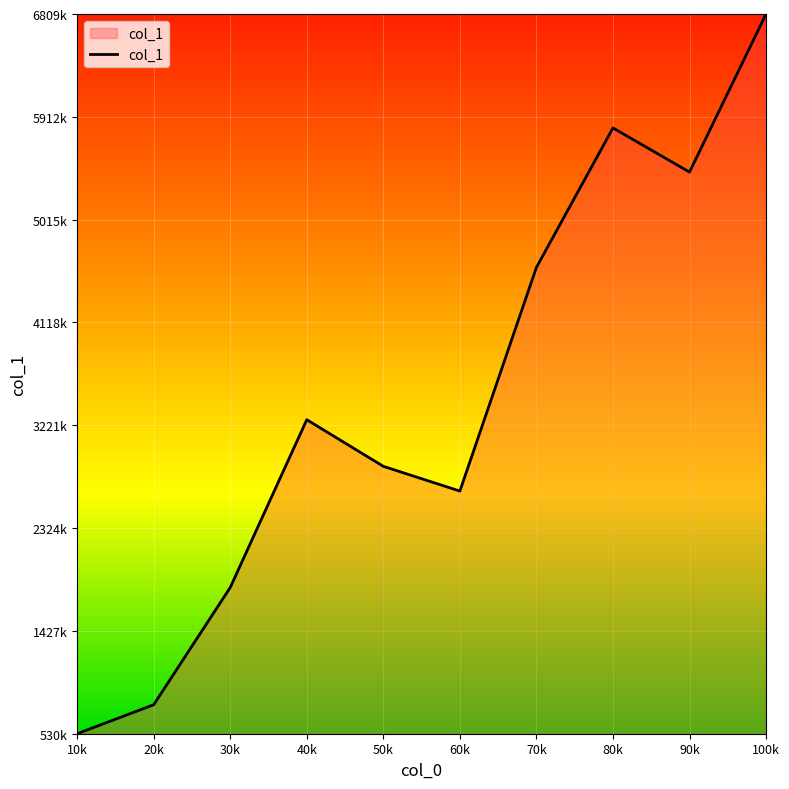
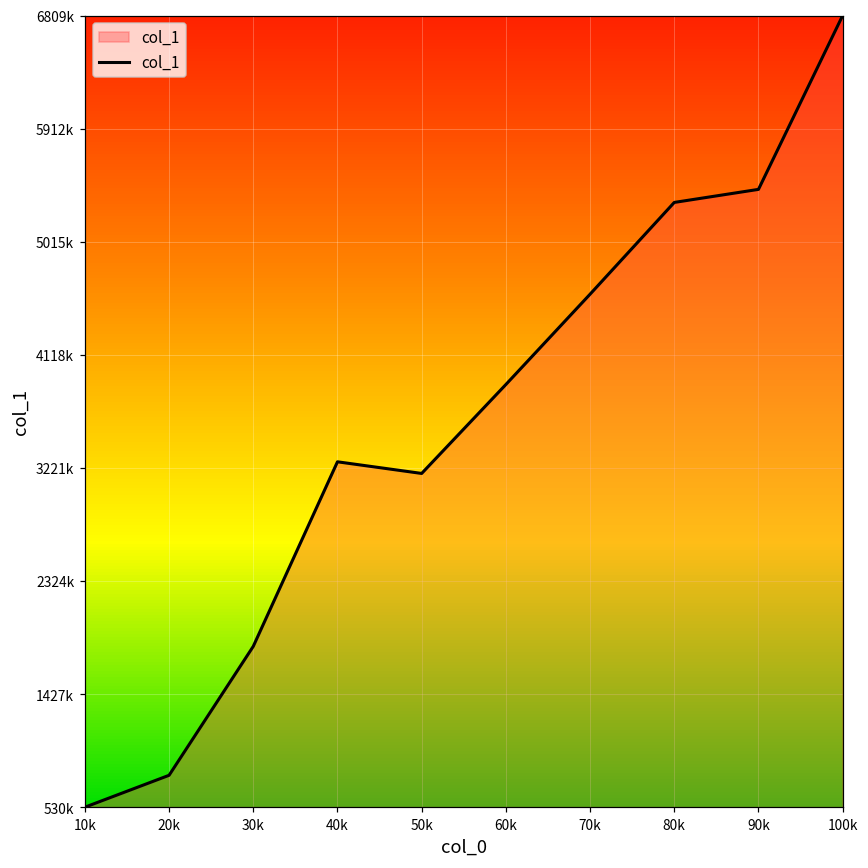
  {
    "10k": 530000,
    "20k": 780000,
    "30k": 1810000,
    "40k": 3270000,
-   "50k": 2860000,
-   "60k": 2650000,
+   "50k": 3180000,
+   "60k": 3880000,
    "70k": 4600000,
-   "80k": 5810000,
+   "80k": 5330000,
    "90k": 5430000,
    "100k": 6810000
  }
